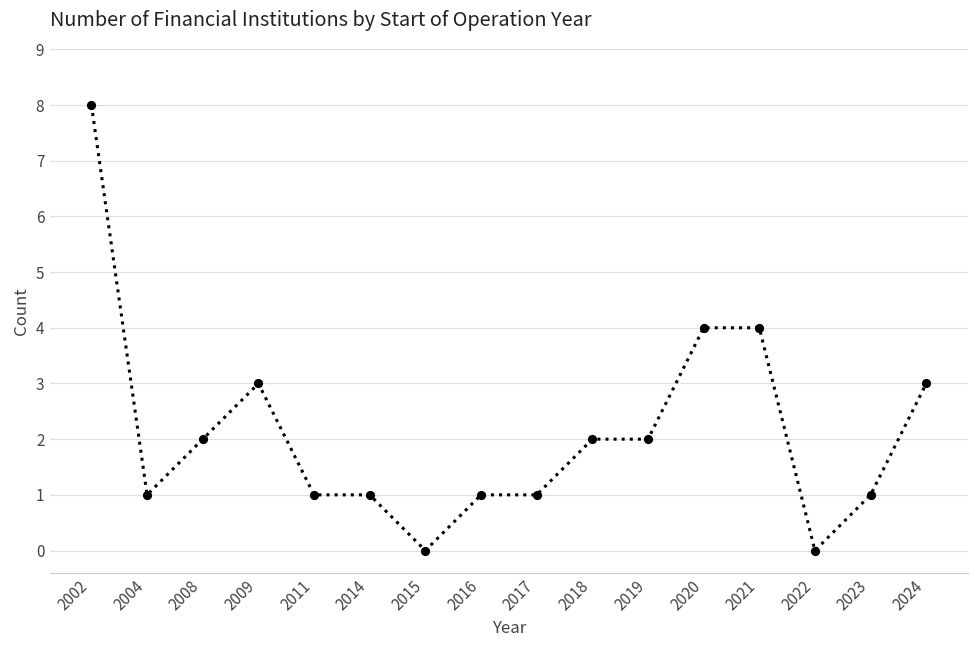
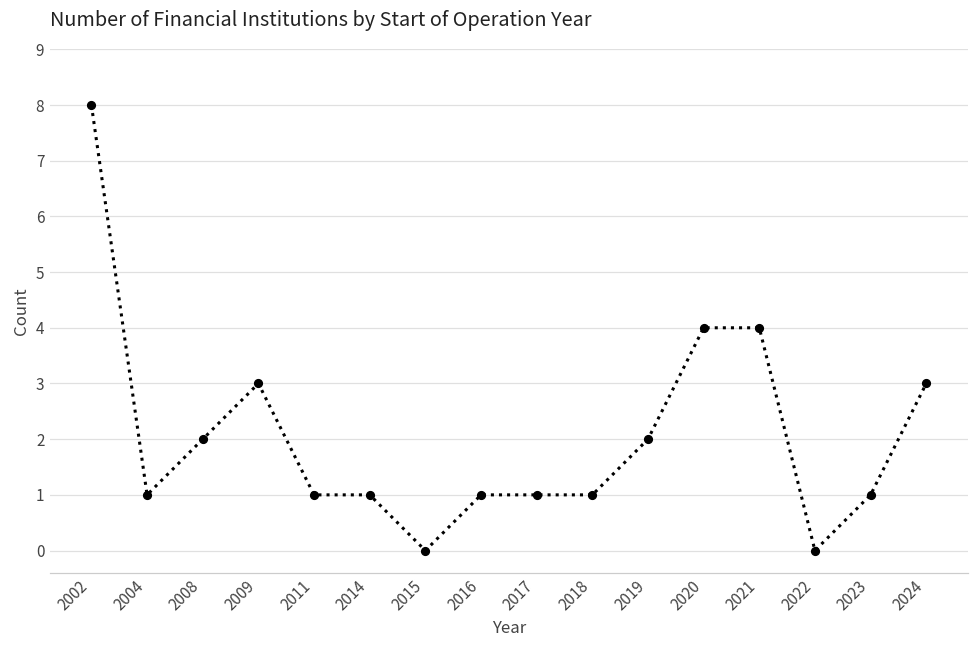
  {
    "2002": 8,
    "2004": 1,
    "2008": 2,
    "2009": 3,
    "2011": 1,
    "2014": 1,
    "2015": 0,
    "2016": 1,
    "2017": 1,
-   "2018": 2,
+   "2018": 1,
    "2019": 2,
    "2020": 4,
    "2021": 4,
    "2022": 0,
    "2023": 1,
    "2024": 3
  }
